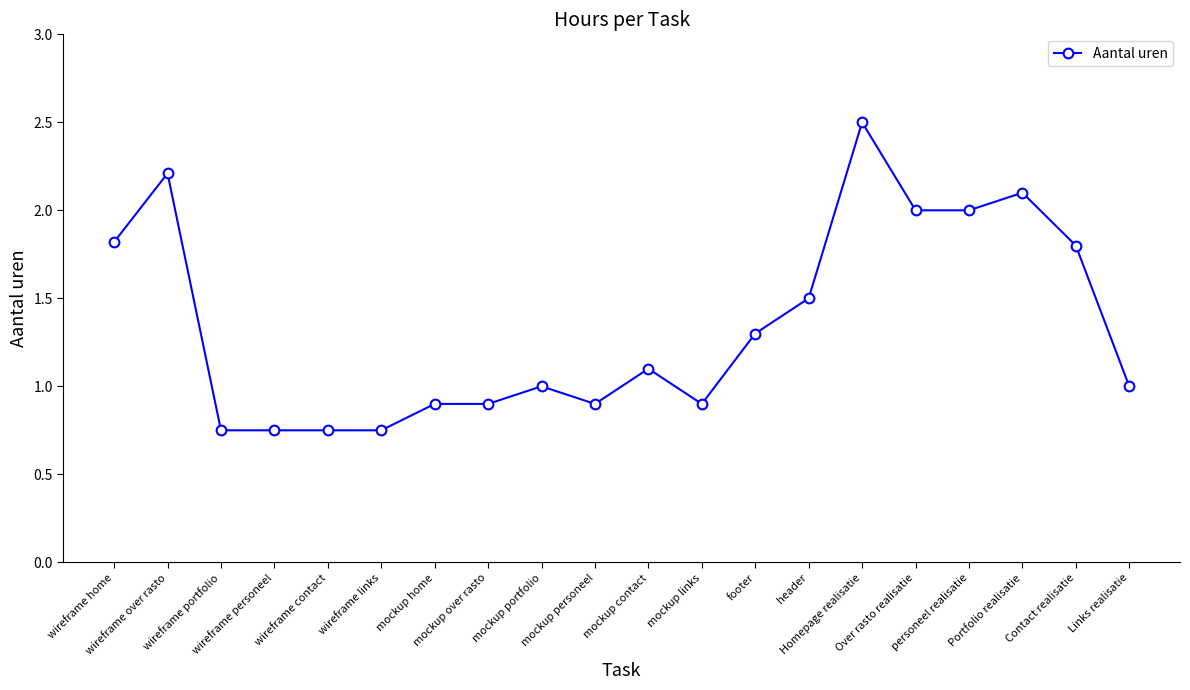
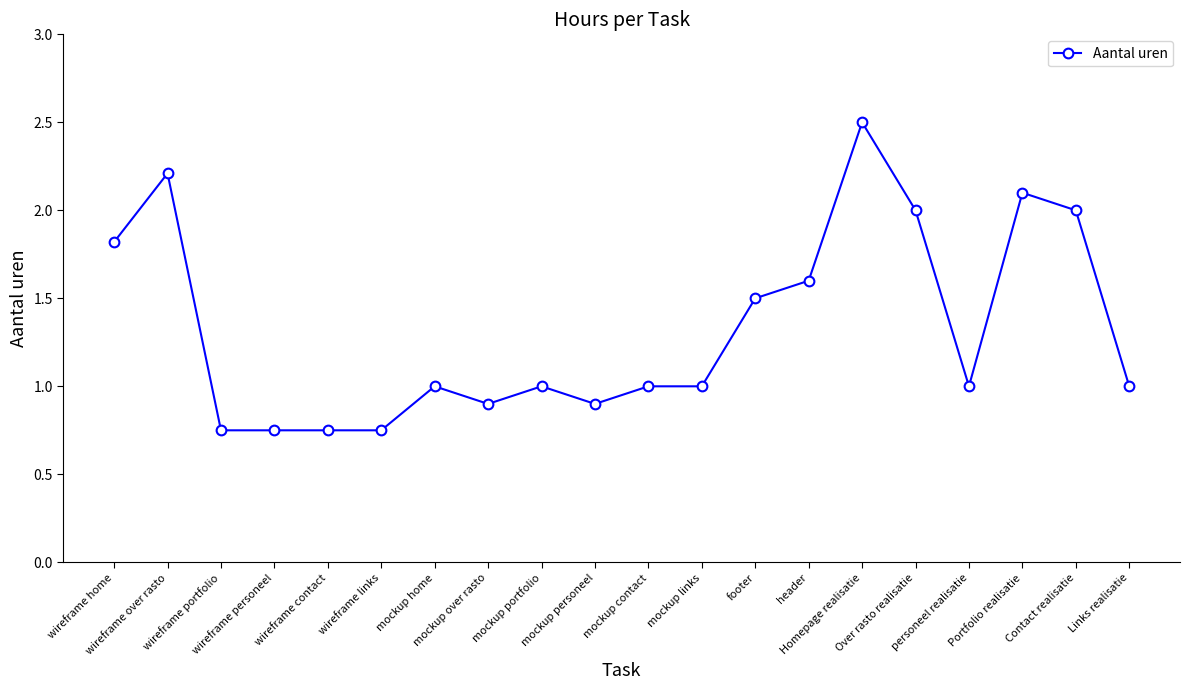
  {
    "wireframe home": 1.82,
    "wireframe over rasto": 2.2,
    "wireframe portfolio": 0.75,
    "wireframe personeel": 0.75,
    "wireframe contact": 0.75,
    "wireframe links": 0.75,
-   "mockup home": 0.9,
+   "mockup home": 1.0,
    "mockup over rasto": 0.9,
    "mockup portfolio": 1.0,
    "mockup personeel": 0.9,
-   "mockup contact": 1.1,
-   "mockup links": 0.9,
-   "footer": 1.3,
-   "header": 1.5,
+   "mockup contact": 1.0,
+   "mockup links": 1.0,
+   "footer": 1.5,
+   "header": 1.6,
    "Homepage realisatie": 2.5,
    "Over rasto realisatie": 2.0,
-   "personeel realisatie": 2,
+   "personeel realisatie": 1,
    "Portfolio realisatie": 2.1,
-   "Contact realisatie": 1.8,
+   "Contact realisatie": 2.0,
    "Links realisatie": 1.0
  }
